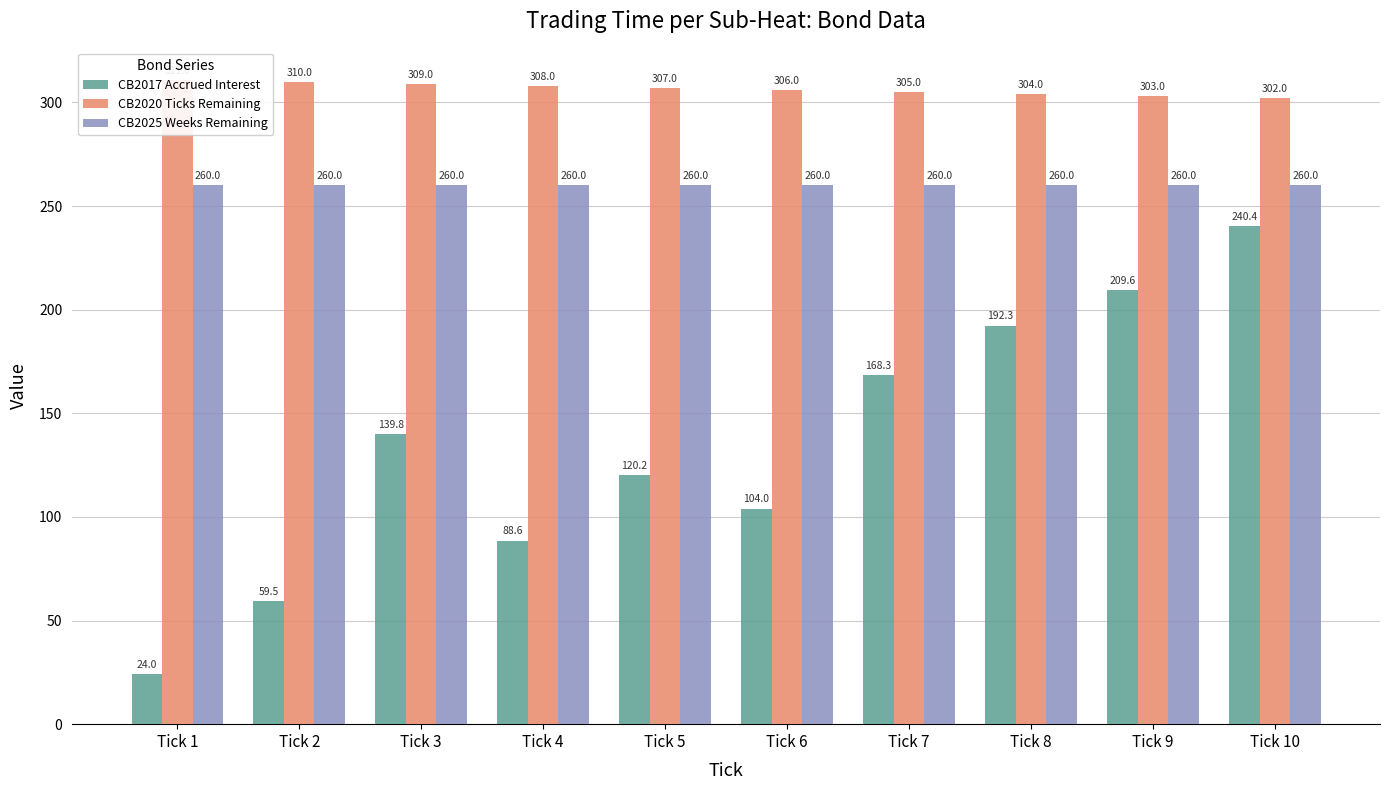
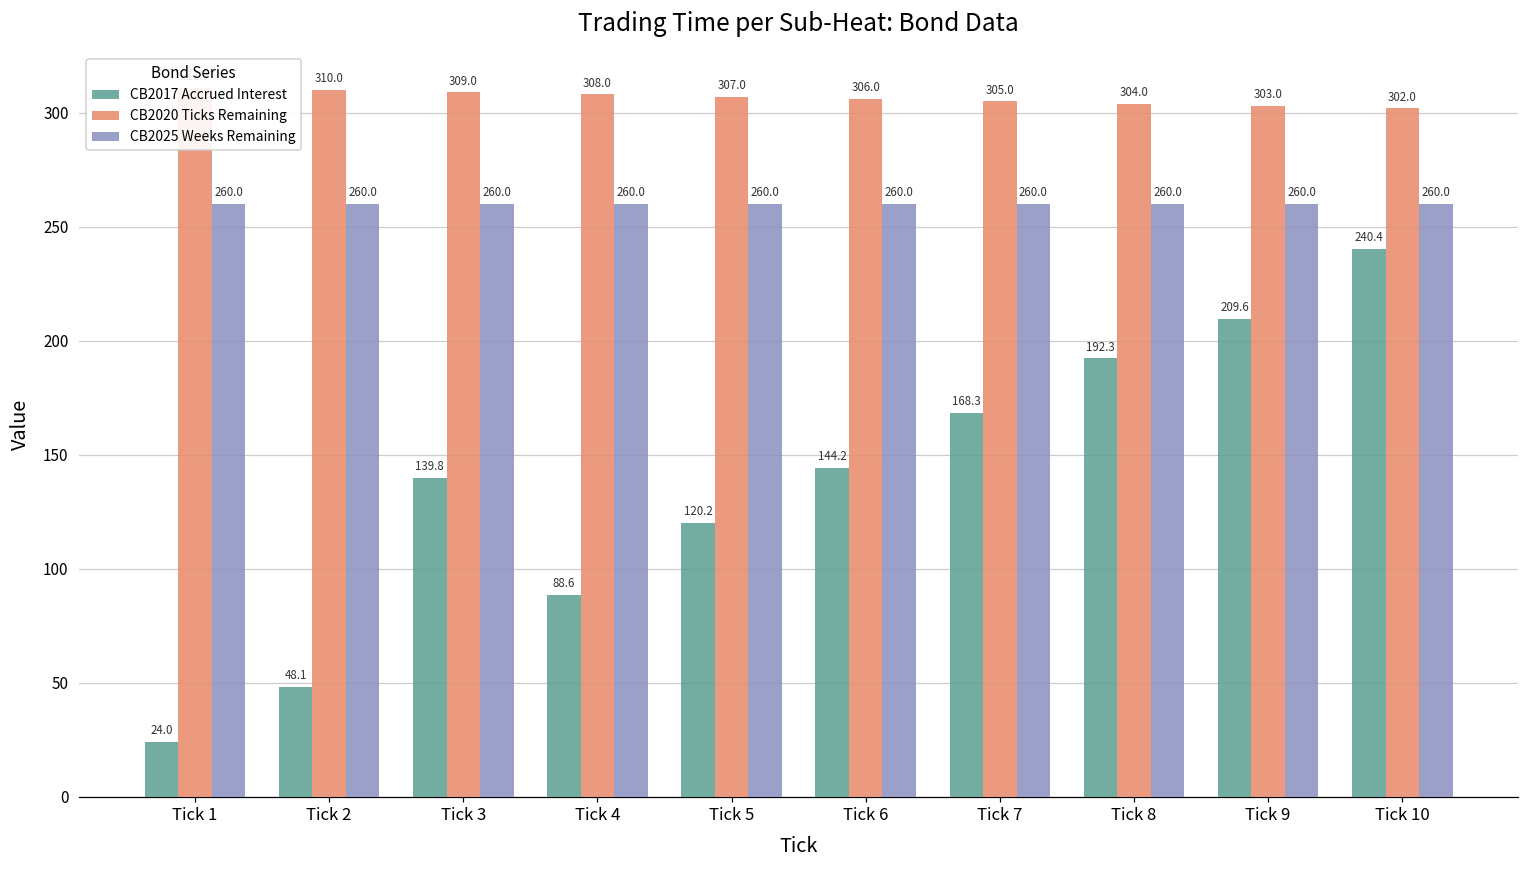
  {
    "CB2017 Accrued Interest": {
      "Tick 1": 24.0,
-     "Tick 2": 59.5,
+     "Tick 2": 48.1,
      "Tick 3": 139.8,
      "Tick 4": 88.6,
      "Tick 5": 120.2,
-     "Tick 6": 104.0,
+     "Tick 6": 144.2,
      "Tick 7": 168.3,
      "Tick 8": 192.3,
      "Tick 9": 209.6,
      "Tick 10": 240.4
    },
    "CB2020 Ticks Remaining": {
      "Tick 2": 310.0,
      "Tick 3": 309.0,
      "Tick 4": 308.0,
      "Tick 5": 307.0,
      "Tick 6": 306.0,
      "Tick 7": 305.0,
      "Tick 8": 304.0,
      "Tick 9": 303.0,
      "Tick 10": 302.0
    },
    "CB2025 Weeks Remaining": {
      "Tick 1": 260.0,
      "Tick 2": 260.0,
      "Tick 3": 260.0,
      "Tick 4": 260.0,
      "Tick 5": 260.0,
      "Tick 6": 260.0,
      "Tick 7": 260.0,
      "Tick 8": 260.0,
      "Tick 9": 260.0,
      "Tick 10": 260.0
    }
  }
